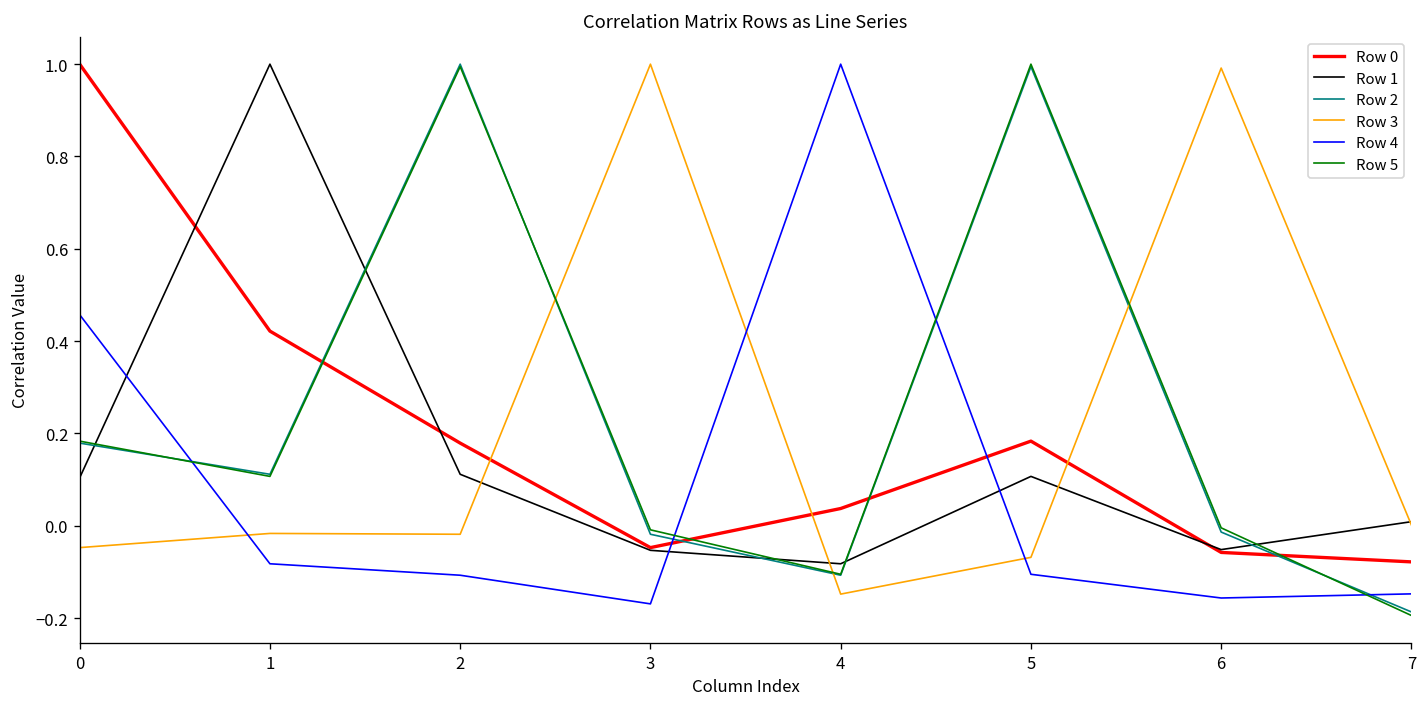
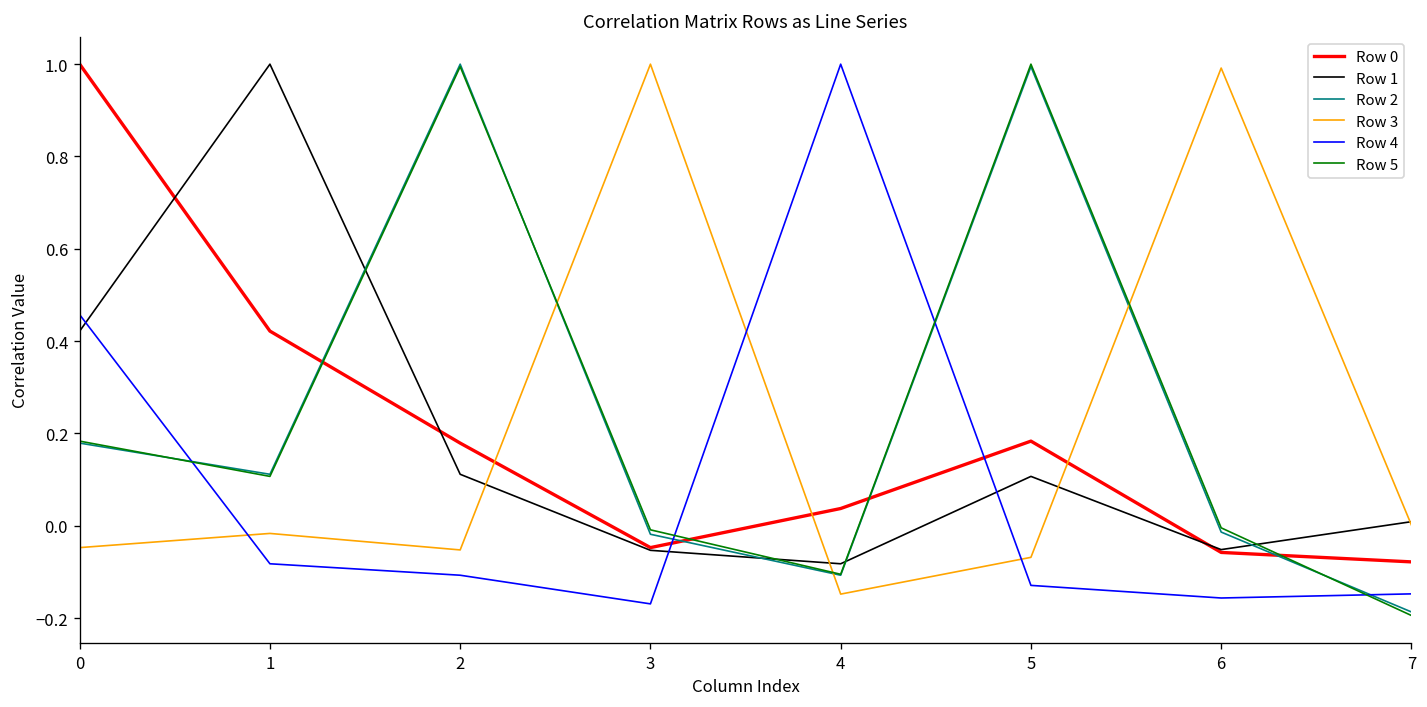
  {
    "Row 0": {
      "0": 1.00,
      "1": 0.42,
      "2": 0.18,
      "4": 0.04,
      "5": 0.18,
      "7": -0.08
    },
    "Row 1": {
-     "0": 0.10,
+     "0": 0.42,
      "1": 1.00,
      "2": 0.11,
      "4": -0.08,
      "5": 0.11,
      "7": 0.01
    },
    "Row 2": {
      "3": -0.02,
      "6": -0.01,
      "7": -0.19
    },
    "Row 3": {
      "0": -0.05,
      "1": -0.02,
-     "2": -0.02,
+     "2": -0.05,
      "3": 1.00,
      "4": -0.15,
      "5": -0.07,
      "6": 0.99,
      "7": 0.00
    },
    "Row 4": {
      "0": 0.46,
      "1": -0.08,
      "2": -0.11,
      "3": -0.17,
      "4": 1.00,
-     "5": -0.11,
+     "5": -0.13,
      "6": -0.16,
      "7": -0.15
    },
    "Row 5": {
      "3": -0.01,
      "6": 0.00,
      "7": -0.19
    }
  }
